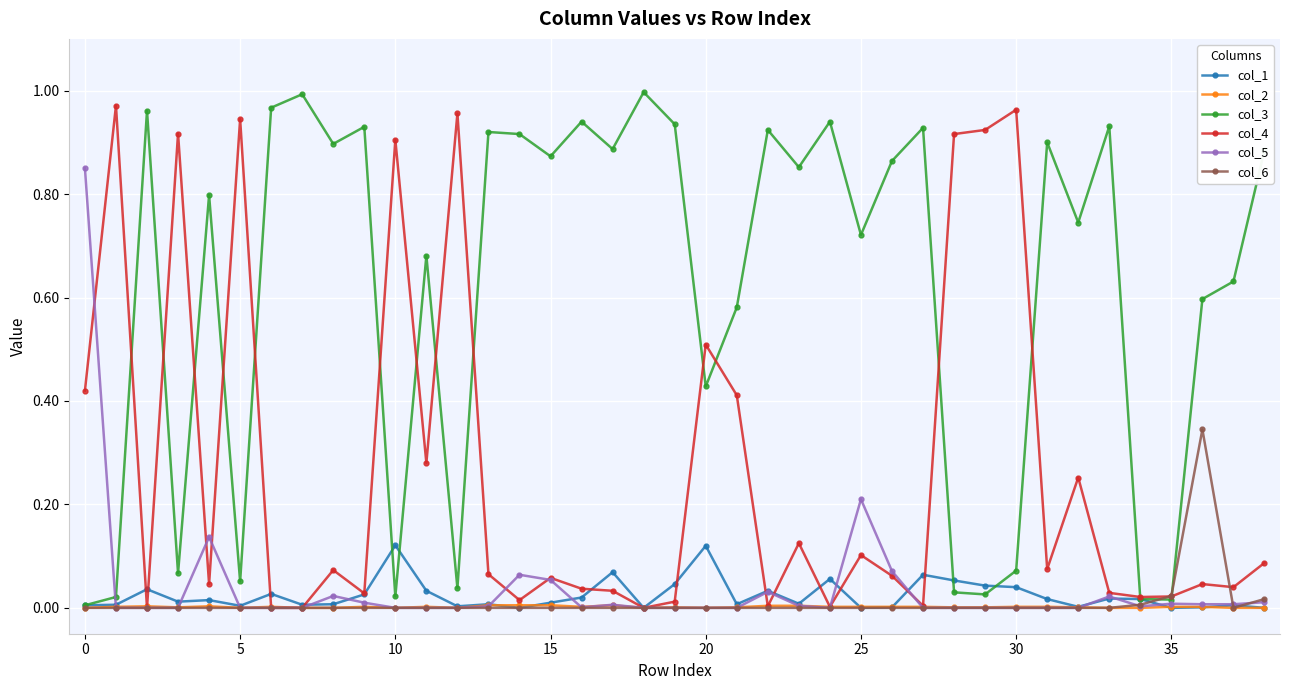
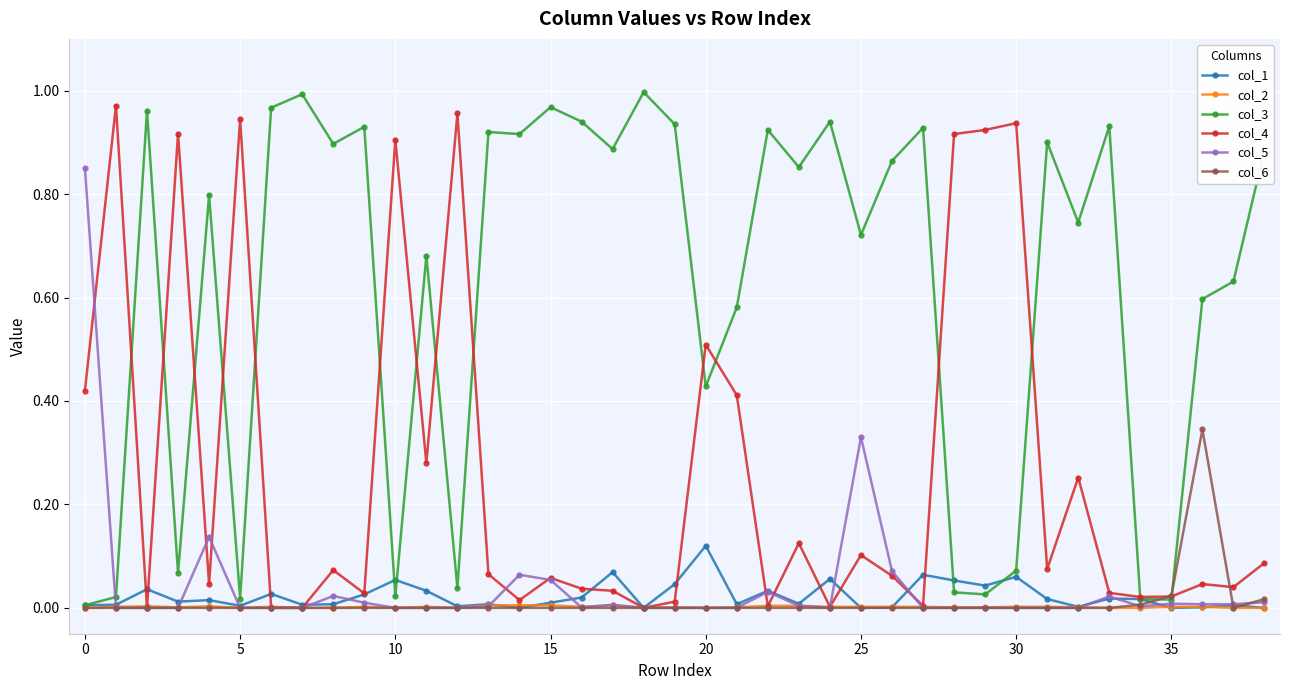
  {
    "col_1": {
-     "10": 0.12,
+     "10": 0.05,
      "15": 0.01,
      "20": 0.12,
-     "30": 0.04
+     "30": 0.06
    },
    "col_2": {
      "15": 0.01
    },
    "col_3": {
-     "5": 0.05,
+     "5": 0.02,
      "10": 0.02,
-     "15": 0.87,
+     "15": 0.97,
      "20": 0.43,
      "25": 0.72,
      "30": 0.07,
      "35": 0.02
    },
    "col_4": {
      "0": 0.42,
      "5": 0.95,
      "10": 0.91,
      "20": 0.51,
      "25": 0.10,
-     "30": 0.96
+     "30": 0.94
    },
    "col_5": {
      "0": 0.85,
-     "25": 0.21,
+     "25": 0.33,
      "35": 0.01
    },
    "col_6": {
      "15": 0.00
    }
  }
